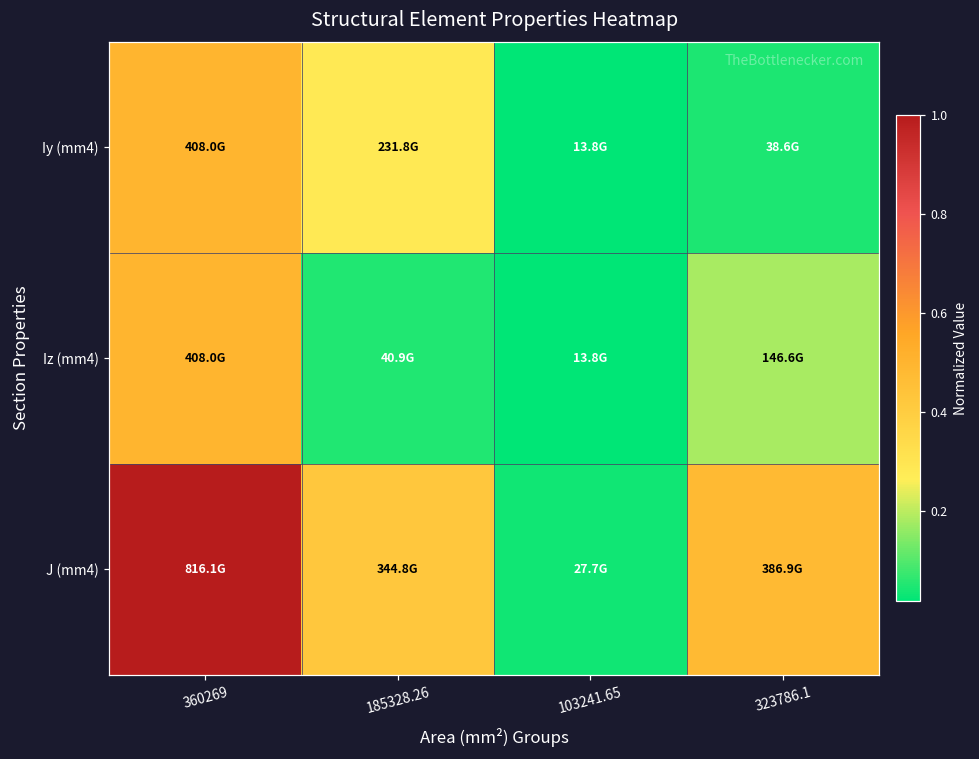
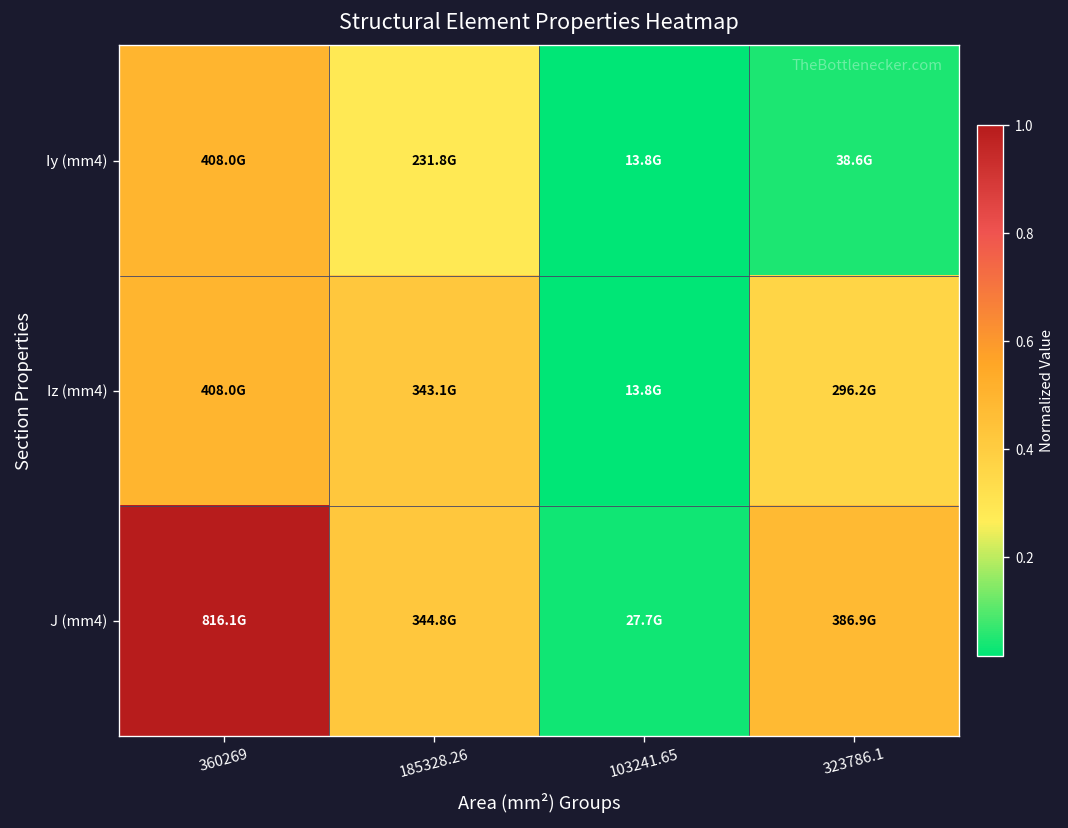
  {
    "Iy (mm4)": {
      "360269": "408.0G",
      "185328.26": "231.8G",
      "103241.65": "13.8G"
    },
    "Iz (mm4)": {
      "360269": "408.0G",
-     "185328.26": "40.9G",
+     "185328.26": "343.1G",
      "103241.65": "13.8G",
-     "323786.1": "146.6G"
+     "323786.1": "296.2G"
    },
    "J (mm4)": {
      "360269": "816.1G",
      "185328.26": "344.8G",
      "103241.65": "27.7G",
      "323786.1": "386.9G"
    }
  }
